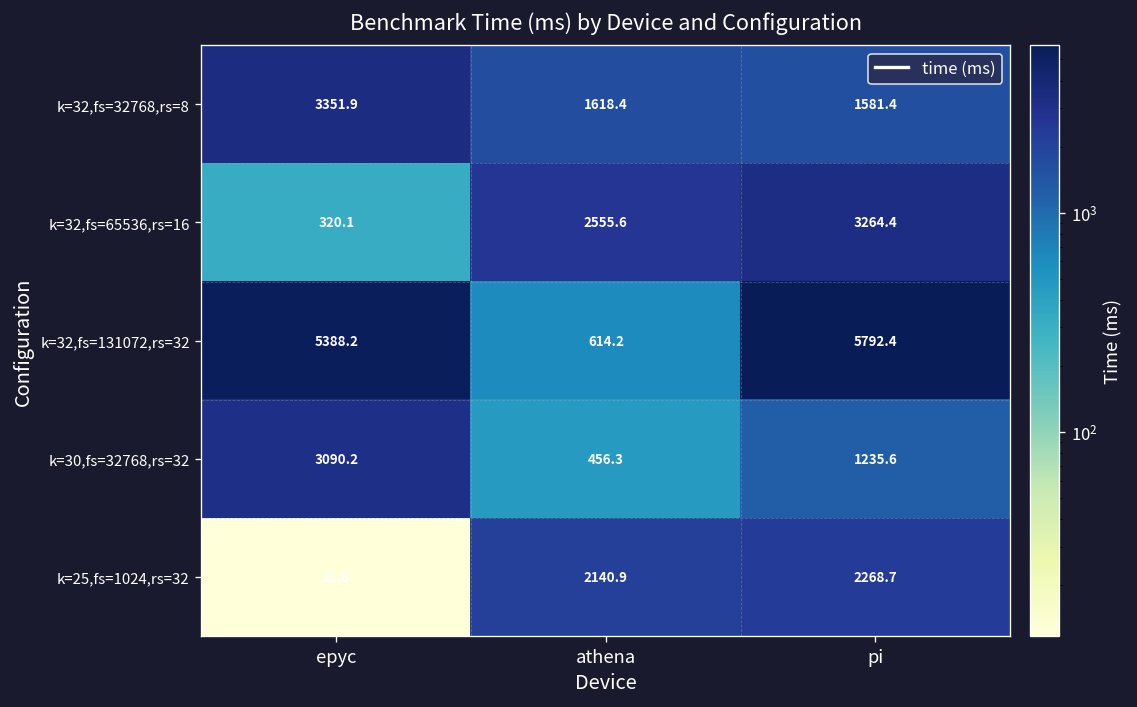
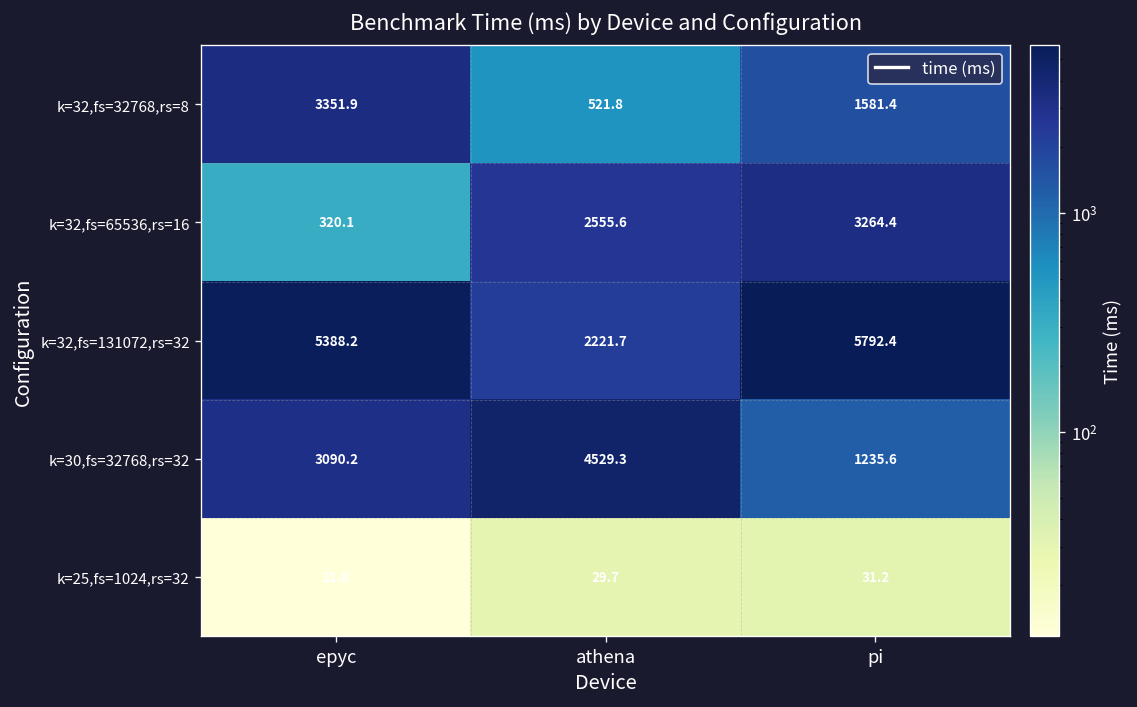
  {
    "k=32,fs=32768,rs=8": {
      "epyc": 3351.9,
-     "athena": 1618.4,
+     "athena": 521.8,
      "pi": 1581.4
    },
    "k=32,fs=65536,rs=16": {
      "epyc": 320.1,
      "athena": 2555.6,
      "pi": 3264.4
    },
    "k=32,fs=131072,rs=32": {
      "epyc": 5388.2,
-     "athena": 614.2,
+     "athena": 2221.7,
      "pi": 5792.4
    },
    "k=30,fs=32768,rs=32": {
      "epyc": 3090.2,
-     "athena": 456.3,
+     "athena": 4529.3,
      "pi": 1235.6
    },
    "k=25,fs=1024,rs=32": {
-     "athena": 2140.9,
-     "pi": 2268.7
+     "athena": 29.7,
+     "pi": 31.2
    }
  }
